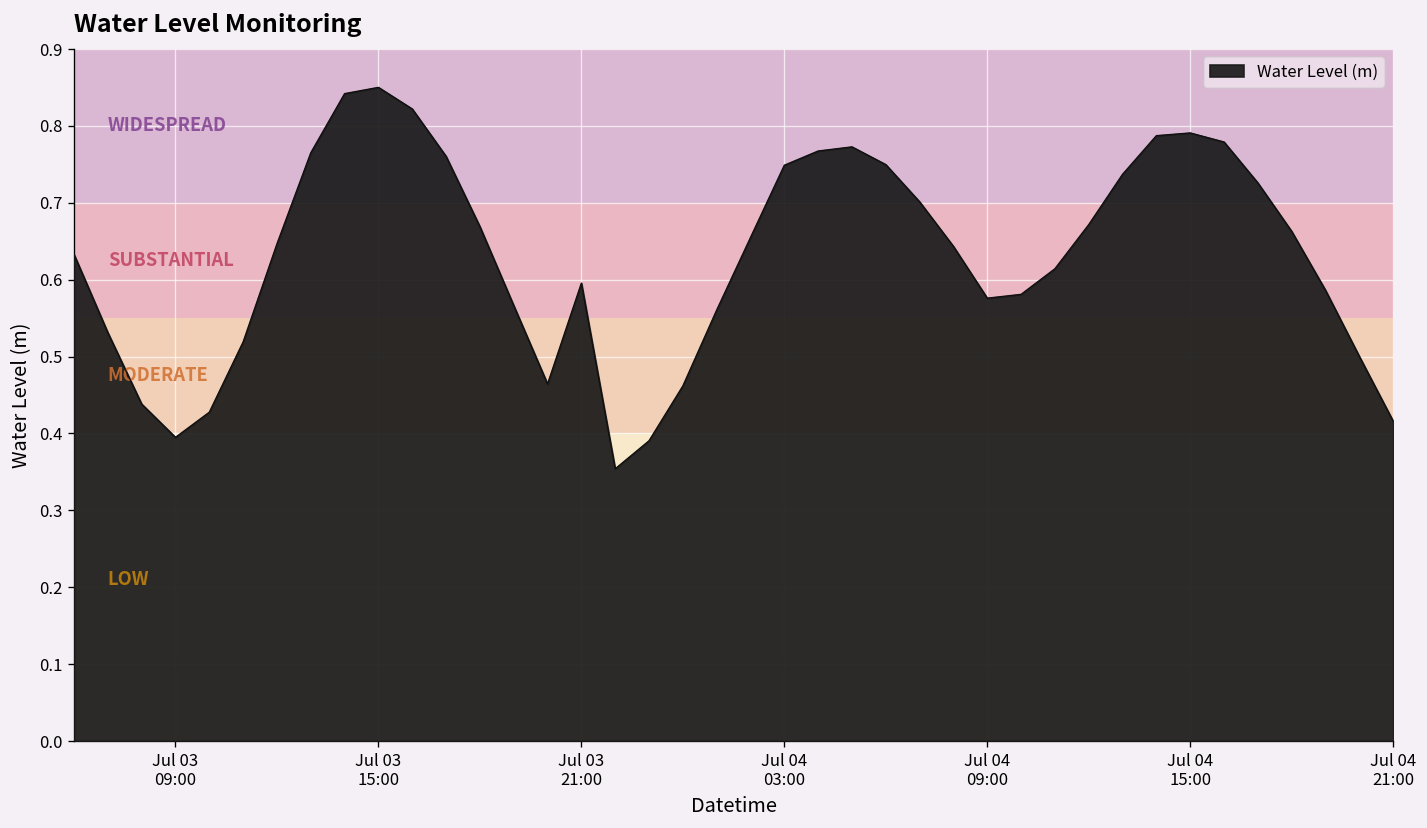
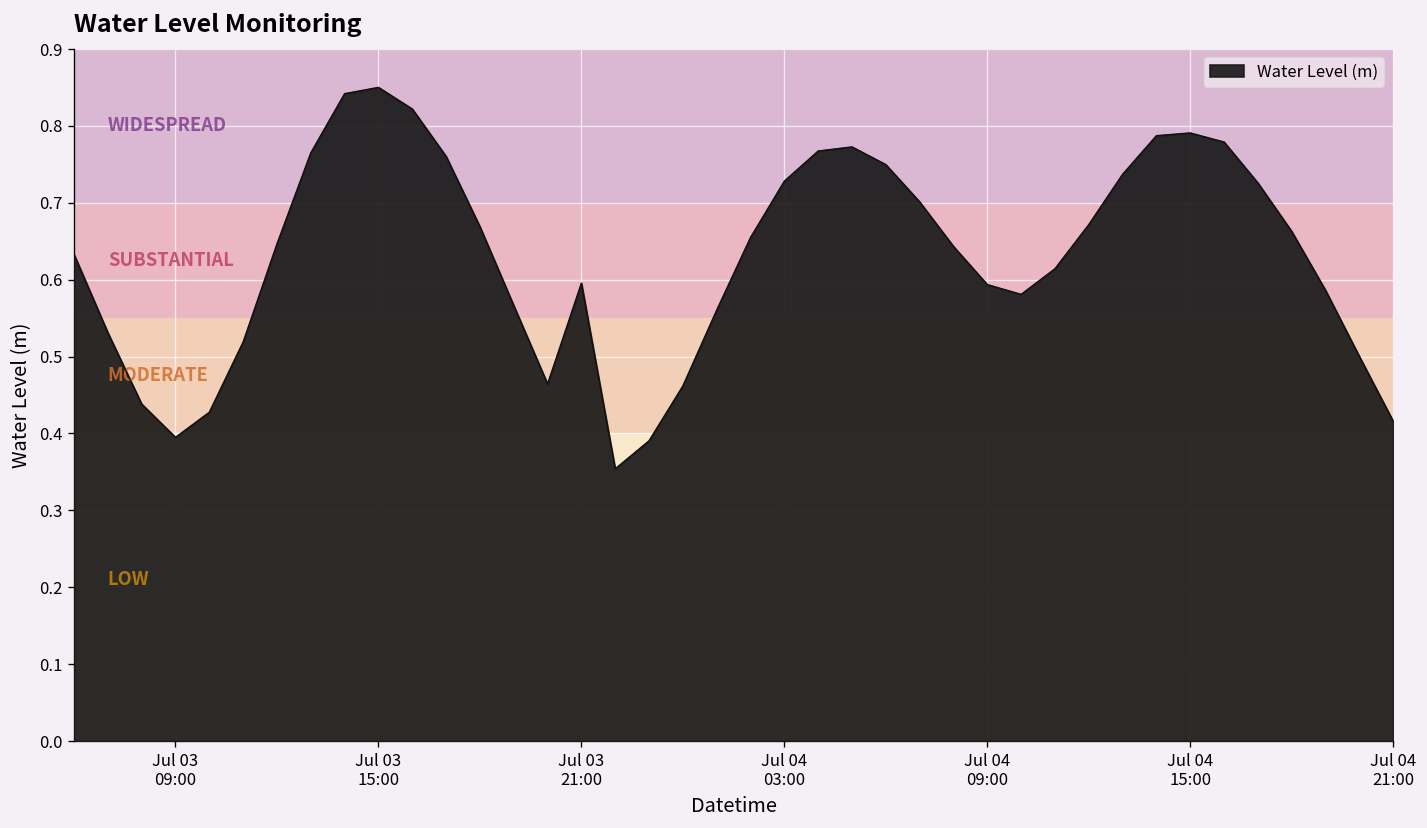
  {
    "Jul 03 09:00": 0.39,
    "Jul 03 15:00": 0.85,
    "Jul 03 21:00": 0.60,
-   "Jul 04 03:00": 0.75,
-   "Jul 04 09:00": 0.58,
+   "Jul 04 03:00": 0.73,
+   "Jul 04 09:00": 0.59,
    "Jul 04 15:00": 0.79,
    "Jul 04 21:00": 0.42
  }
